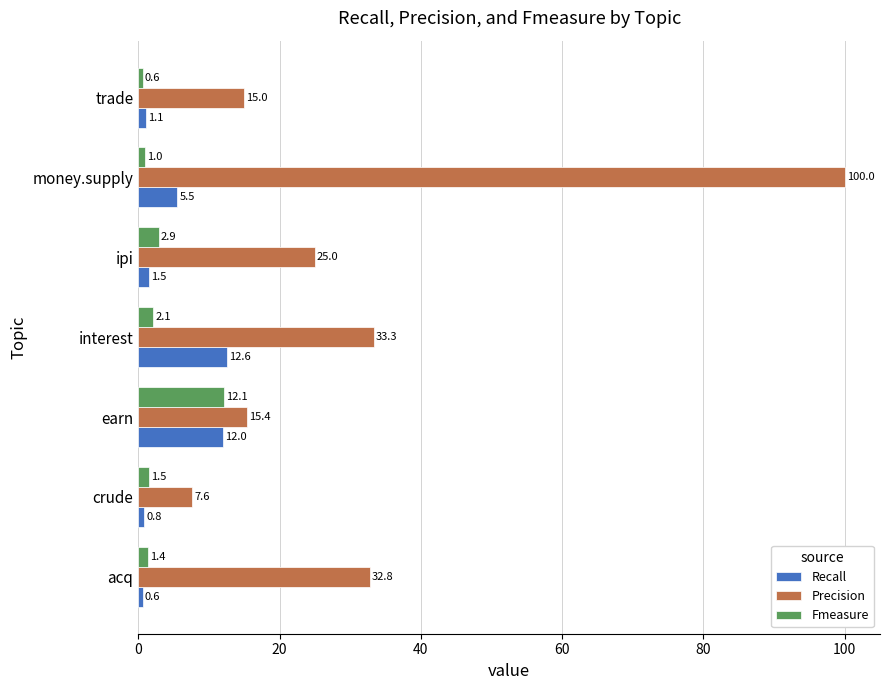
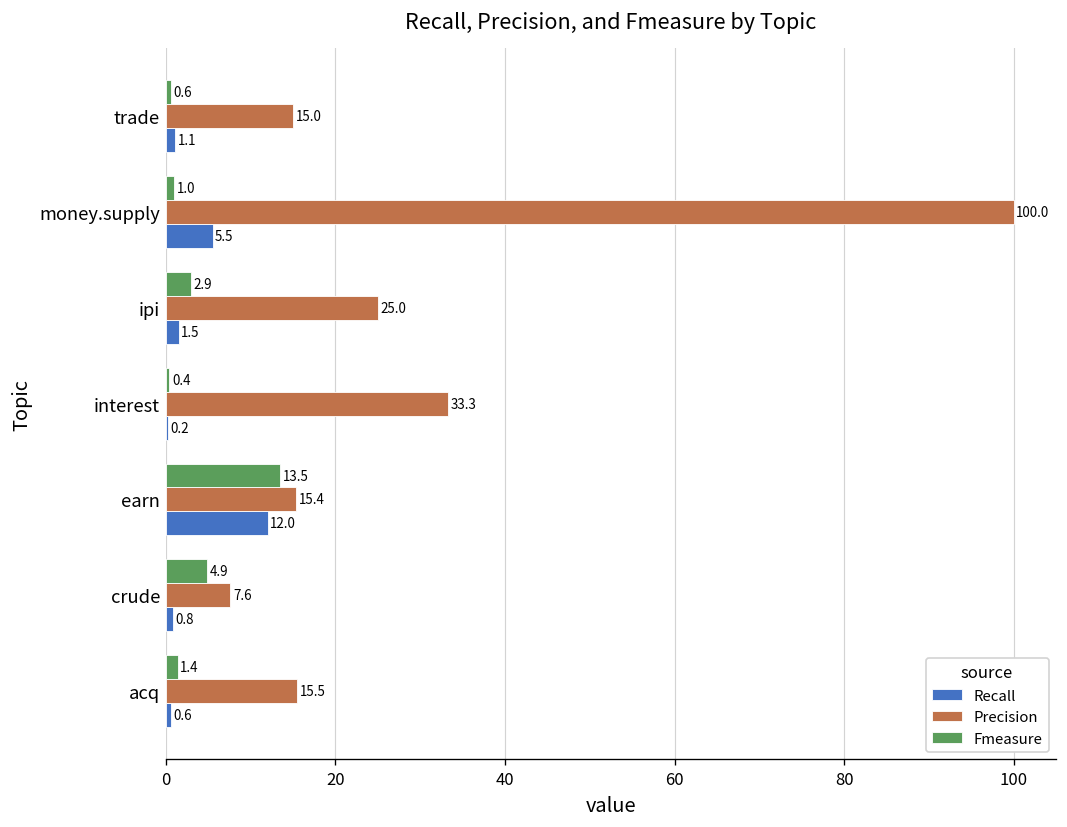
  {
    "Recall": {
      "trade": 1.1,
      "money.supply": 5.5,
      "ipi": 1.5,
-     "interest": 12.6,
+     "interest": 0.2,
      "earn": 12.0,
      "crude": 0.8,
      "acq": 0.6
    },
    "Precision": {
      "trade": 15.0,
      "money.supply": 100.0,
      "ipi": 25.0,
      "interest": 33.3,
      "earn": 15.4,
      "crude": 7.6,
-     "acq": 32.8
+     "acq": 15.5
    },
    "Fmeasure": {
      "trade": 0.6,
      "money.supply": 1.0,
      "ipi": 2.9,
-     "interest": 2.1,
-     "earn": 12.1,
-     "crude": 1.5,
+     "interest": 0.4,
+     "earn": 13.5,
+     "crude": 4.9,
      "acq": 1.4
    }
  }
